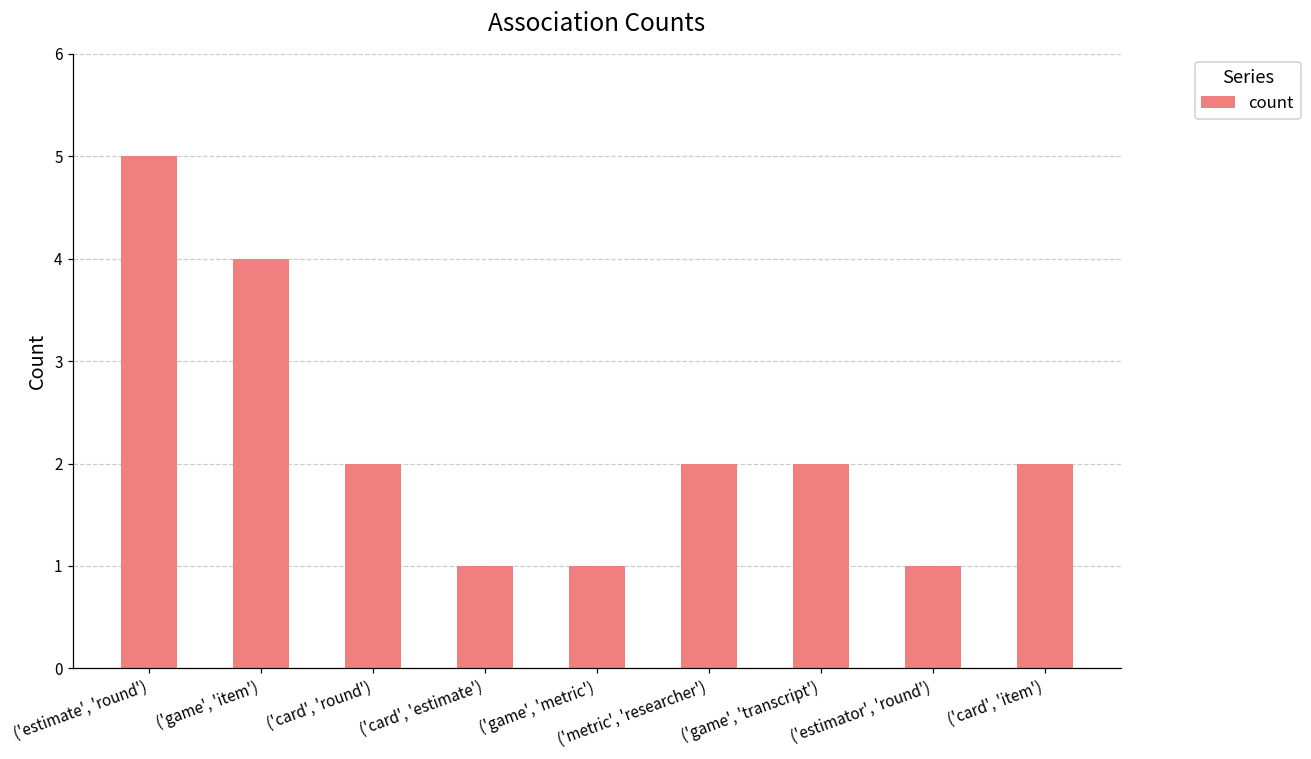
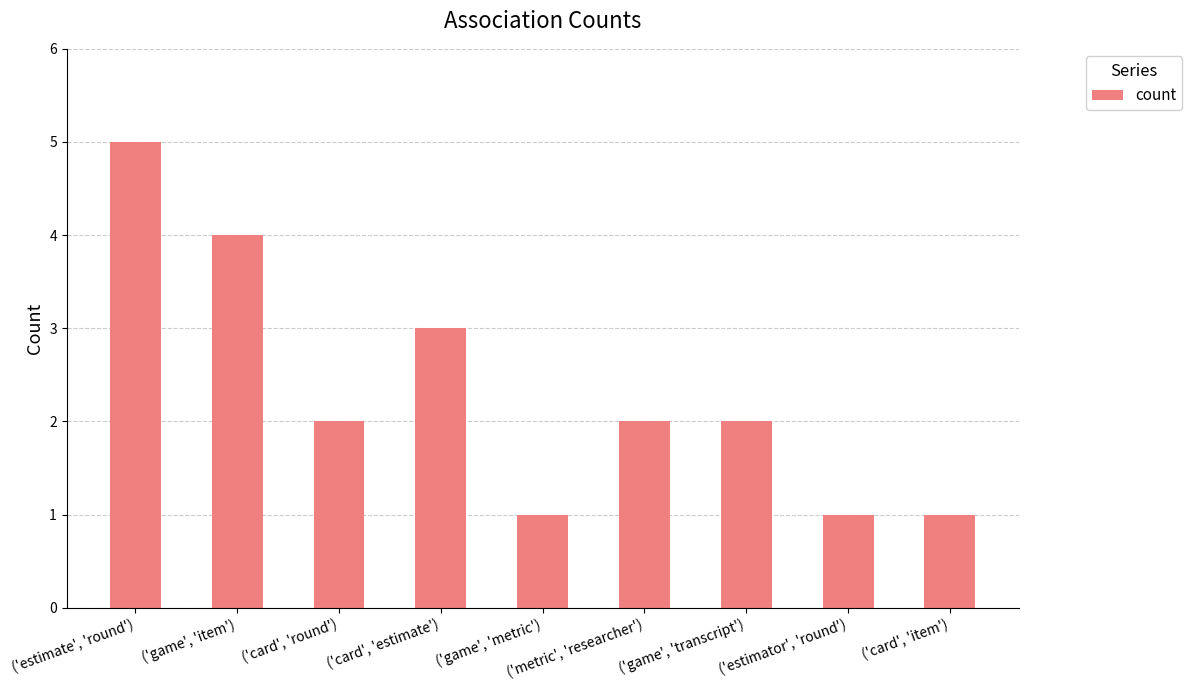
  {
    "('estimate', 'round')": 5,
    "('game', 'item')": 4,
    "('card', 'round')": 2,
-   "('card', 'estimate')": 1,
+   "('card', 'estimate')": 3,
    "('game', 'metric')": 1,
    "('metric', 'researcher')": 2,
    "('game', 'transcript')": 2,
    "('estimator', 'round')": 1,
-   "('card', 'item')": 2
+   "('card', 'item')": 1
  }
